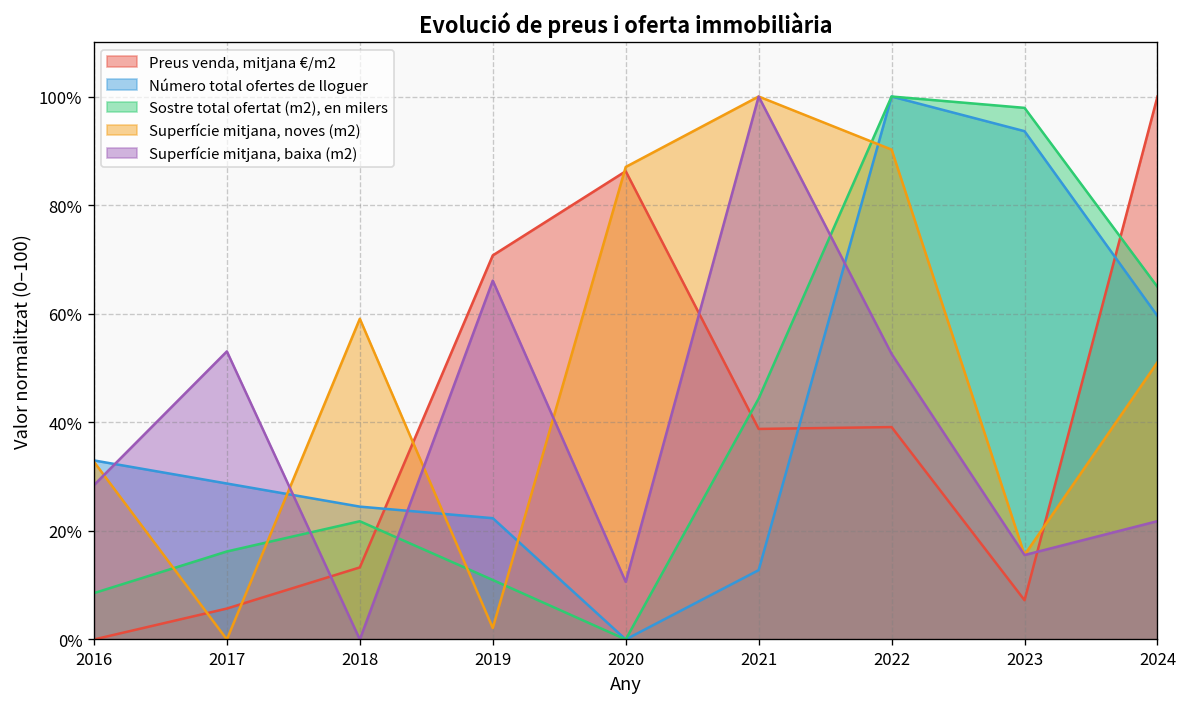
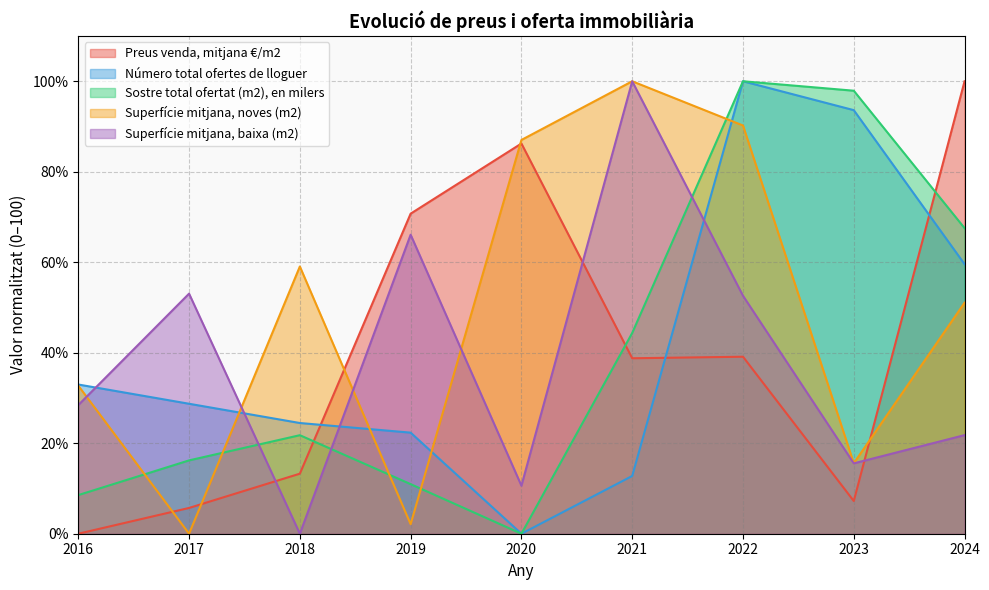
  {
    "Preus venda, mitjana €/m2": {
      "2016": "0%",
      "2017": "6%",
      "2018": "13%",
      "2019": "71%",
      "2020": "86%",
      "2021": "39%",
      "2022": "39%",
      "2023": "7%",
      "2024": "100%"
    },
    "Número total ofertes de lloguer": {
      "2017": "29%",
      "2018": "24%",
      "2019": "22%",
      "2021": "13%",
      "2023": "94%",
      "2024": "60%"
    },
    "Sostre total ofertat (m2), en milers": {
      "2016": "9%",
      "2017": "16%",
      "2018": "22%",
      "2019": "11%",
      "2021": "44%",
      "2023": "98%",
-     "2024": "65%"
+     "2024": "68%"
    },
    "Superfície mitjana, noves (m2)": {
      "2017": "0%",
      "2018": "59%",
      "2019": "2%",
      "2020": "87%",
      "2022": "90%",
      "2024": "51%"
    },
    "Superfície mitjana, baixa (m2)": {
      "2016": "28%",
      "2017": "53%",
      "2018": "0%",
      "2019": "66%",
      "2020": "11%",
      "2022": "53%",
      "2024": "22%"
    }
  }
